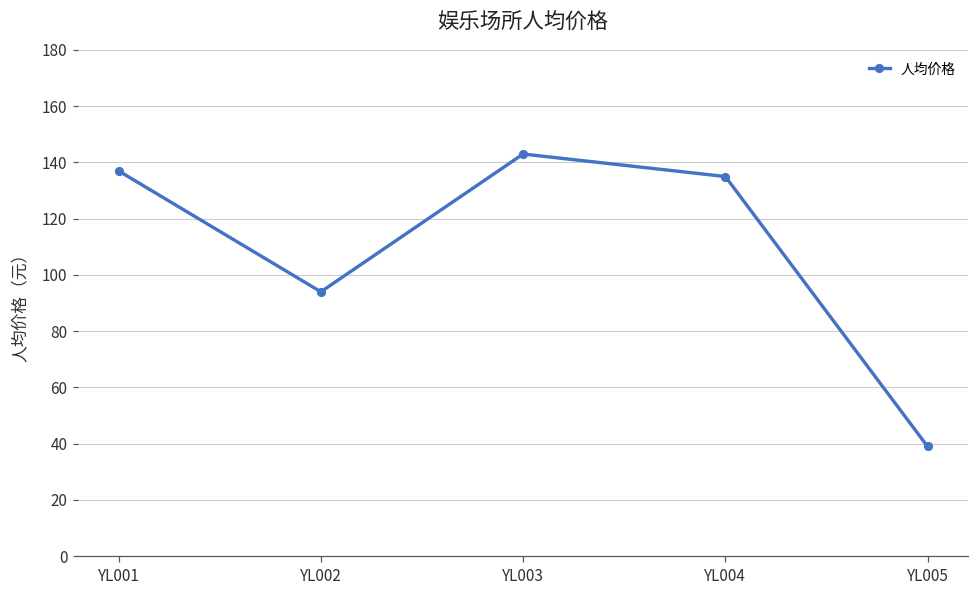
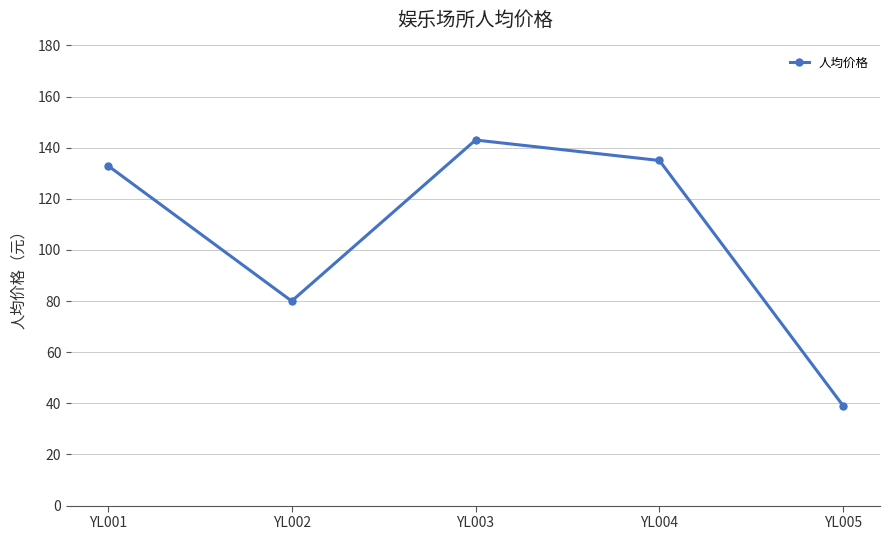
  {
-   "YL001": 137,
-   "YL002": 94,
+   "YL001": 133,
+   "YL002": 80,
    "YL003": 143,
    "YL004": 135,
    "YL005": 39
  }
